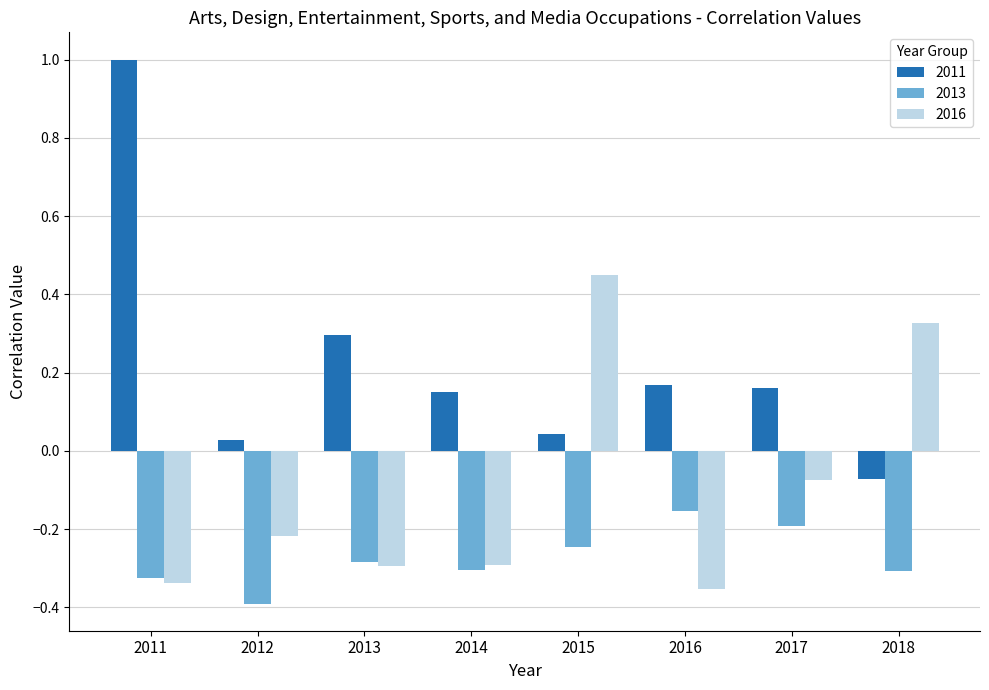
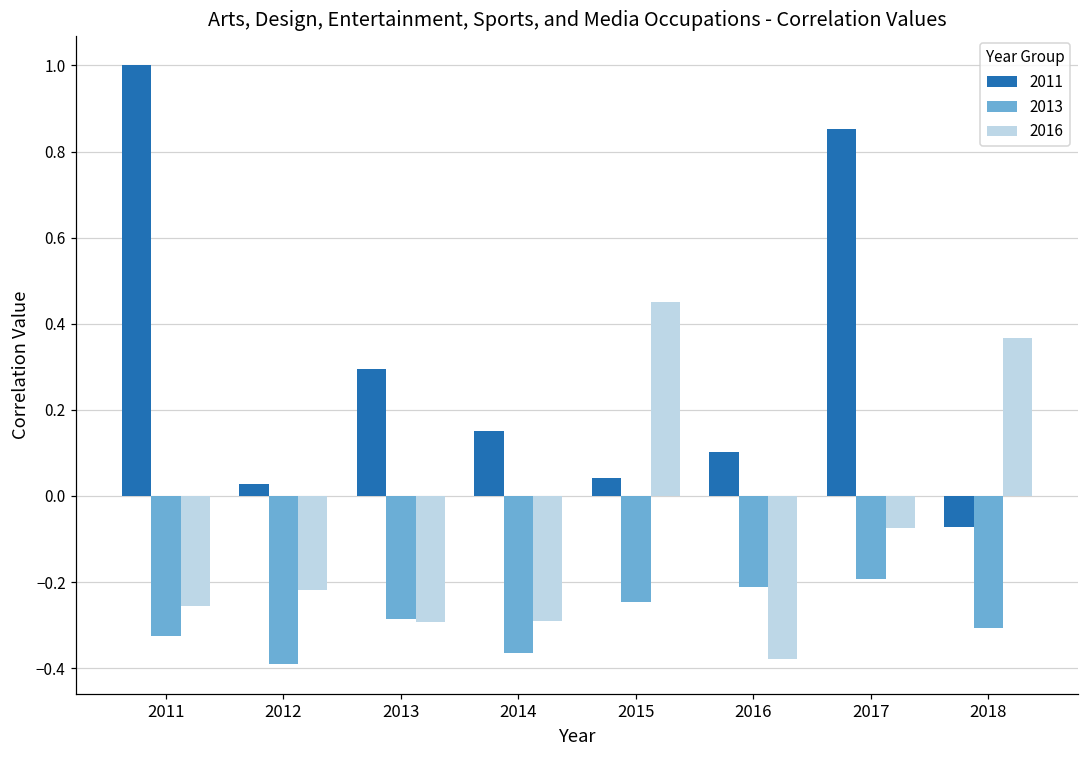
  {
    "2011": {
      "2011": 1.00,
      "2012": 0.03,
      "2013": 0.30,
      "2014": 0.15,
      "2015": 0.04,
-     "2016": 0.17,
-     "2017": 0.16,
+     "2016": 0.10,
+     "2017": 0.85,
      "2018": -0.07
    },
    "2013": {
      "2011": -0.32,
      "2012": -0.39,
      "2013": -0.29,
-     "2014": -0.30,
+     "2014": -0.36,
      "2015": -0.25,
-     "2016": -0.15,
+     "2016": -0.21,
      "2017": -0.19,
      "2018": -0.31
    },
    "2016": {
-     "2011": -0.34,
+     "2011": -0.26,
      "2012": -0.22,
      "2013": -0.29,
      "2014": -0.29,
      "2015": 0.45,
-     "2016": -0.35,
+     "2016": -0.38,
      "2017": -0.07,
-     "2018": 0.33
+     "2018": 0.37
    }
  }
